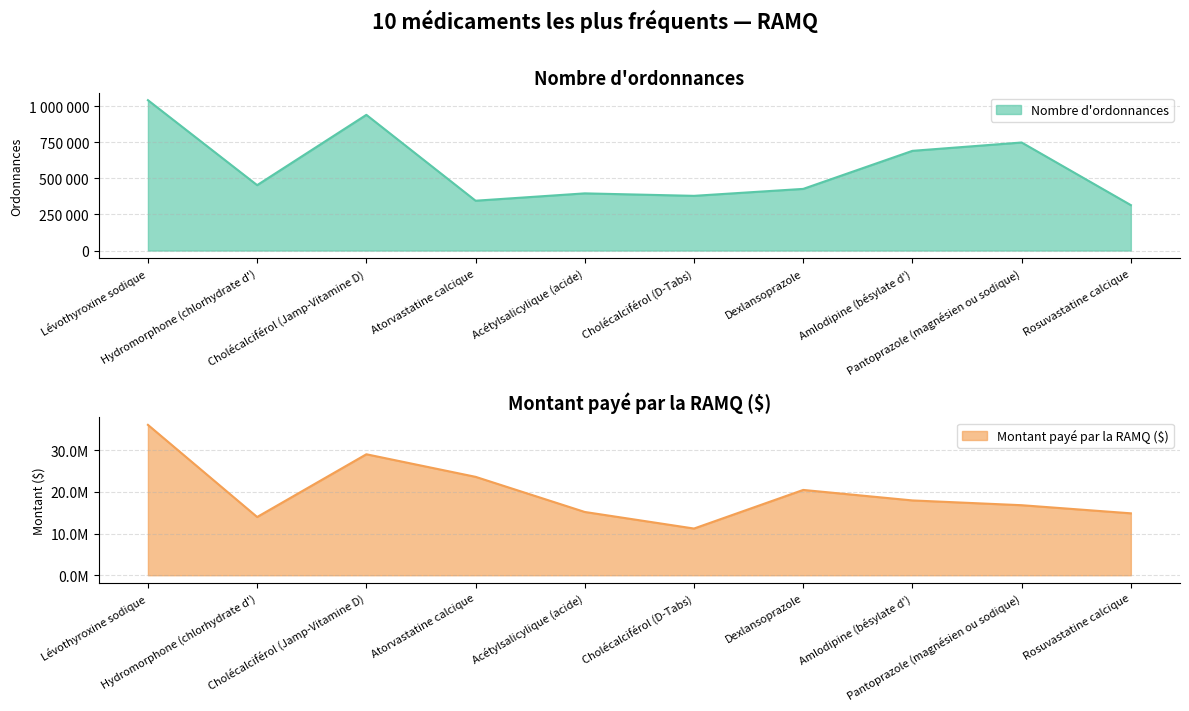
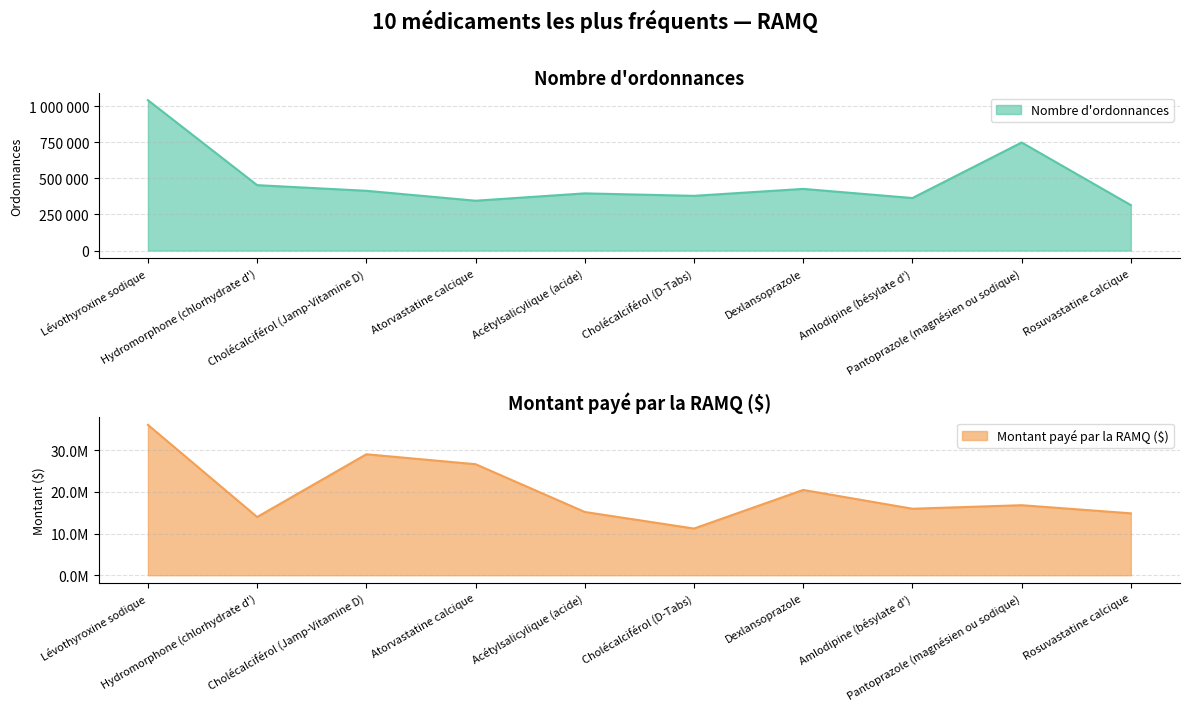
  {
    "Nombre d'ordonnances": {
      "Lévothyroxine sodique": 1040000,
      "Hydromorphone (chlorhydrate d')": 450000,
-     "Cholécalciférol (Jamp-Vitamine D)": 940000,
+     "Cholécalciférol (Jamp-Vitamine D)": 410000,
      "Atorvastatine calcique": 350000,
      "Acétylsalicylique (acide)": 400000,
      "Cholécalciférol (D-Tabs)": 380000,
      "Dexlansoprazole": 430000,
-     "Amlodipine (bésylate d')": 690000,
+     "Amlodipine (bésylate d')": 360000,
      "Pantoprazole (magnésien ou sodique)": 750000,
      "Rosuvastatine calcique": 310000
    },
    "Montant payé par la RAMQ ($)": {
      "Lévothyroxine sodique": 36000000,
      "Hydromorphone (chlorhydrate d')": 14000000,
      "Cholécalciférol (Jamp-Vitamine D)": 29000000,
-     "Atorvastatine calcique": 24000000,
+     "Atorvastatine calcique": 27000000,
      "Acétylsalicylique (acide)": 15000000,
      "Cholécalciférol (D-Tabs)": 11000000,
      "Dexlansoprazole": 20000000,
-     "Amlodipine (bésylate d')": 18000000,
+     "Amlodipine (bésylate d')": 16000000,
      "Pantoprazole (magnésien ou sodique)": 17000000,
      "Rosuvastatine calcique": 15000000
    }
  }
